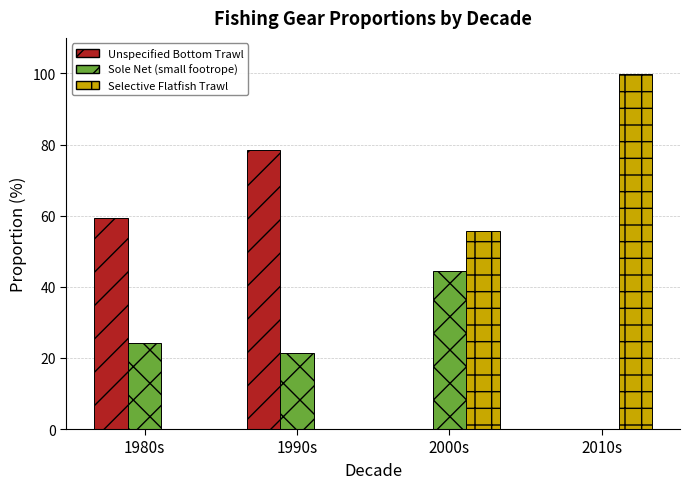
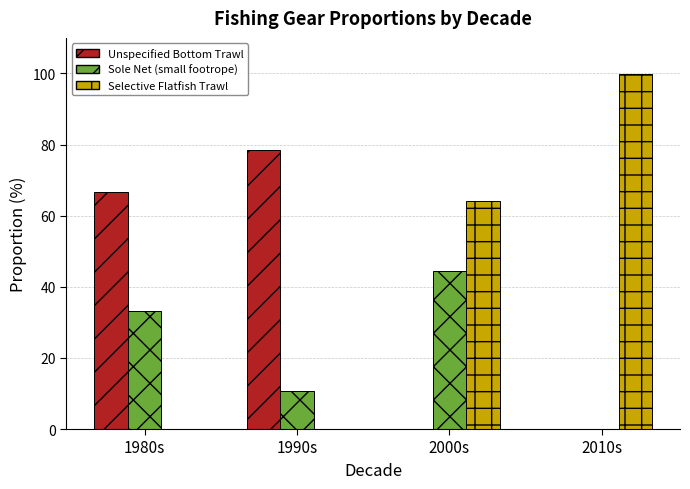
  {
    "Unspecified Bottom Trawl": {
-     "1980s": 59,
+     "1980s": 67,
      "1990s": 79,
      "2000s": 0,
      "2010s": 0
    },
    "Sole Net (small footrope)": {
-     "1980s": 24,
-     "1990s": 21,
+     "1980s": 33,
+     "1990s": 11,
      "2000s": 44
    },
    "Selective Flatfish Trawl": {
      "1980s": 0,
      "1990s": 0,
-     "2000s": 56,
+     "2000s": 64,
      "2010s": 100
    }
  }
